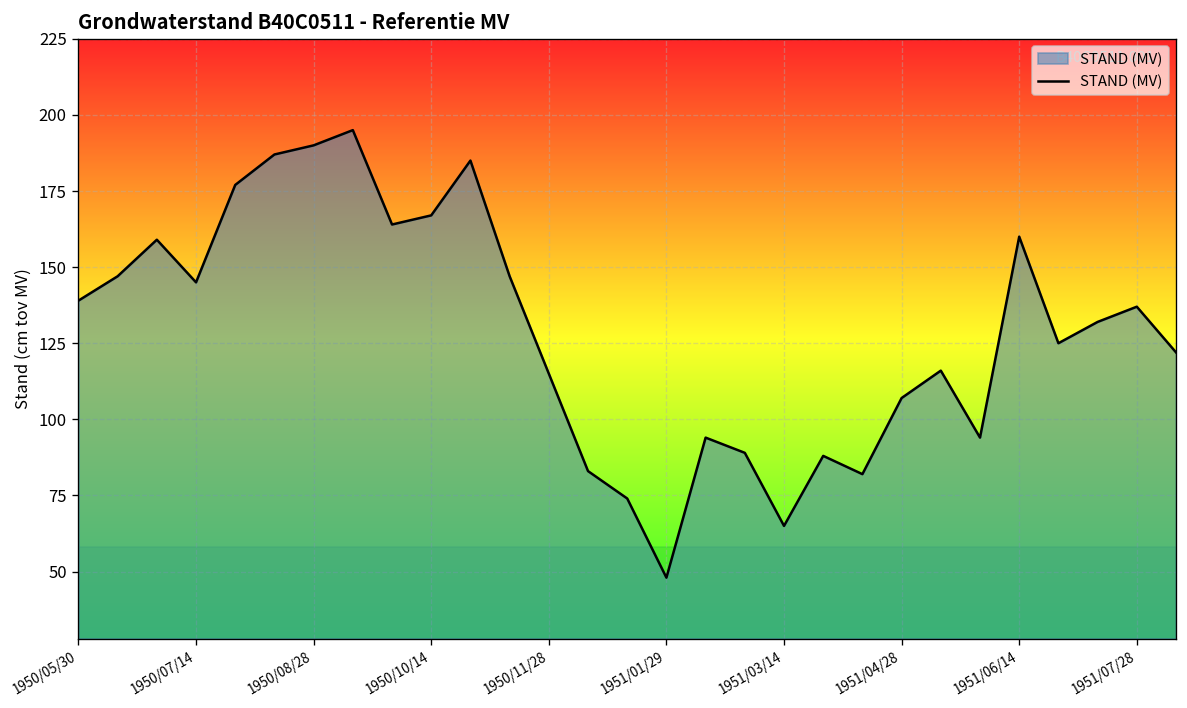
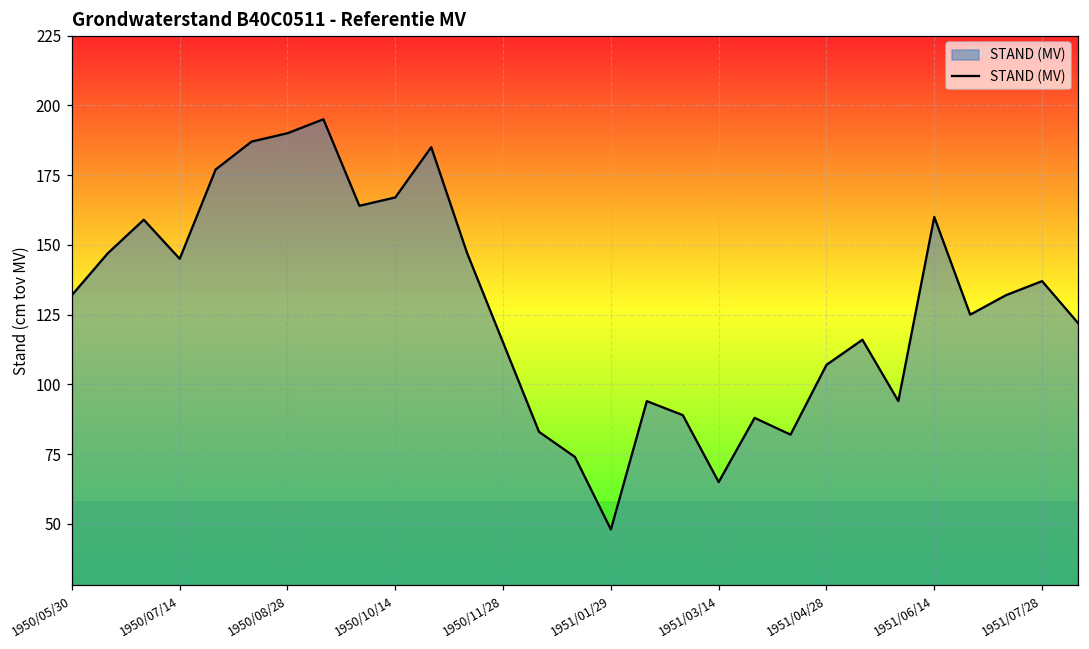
  {
-   "1950/05/30": 139,
+   "1950/05/30": 132,
    "1950/07/14": 145,
    "1950/08/28": 190,
    "1950/10/14": 167,
    "1950/11/28": 115,
    "1951/01/29": 48,
    "1951/03/14": 65,
    "1951/04/28": 107,
    "1951/06/14": 160,
    "1951/07/28": 137
  }
